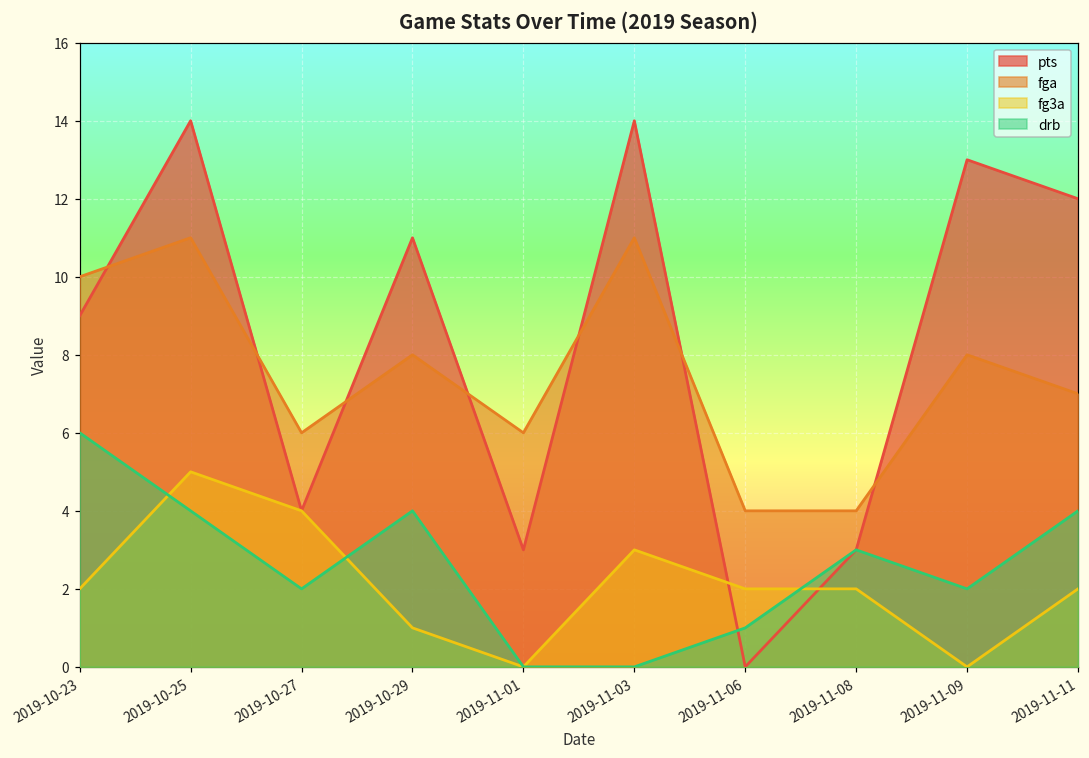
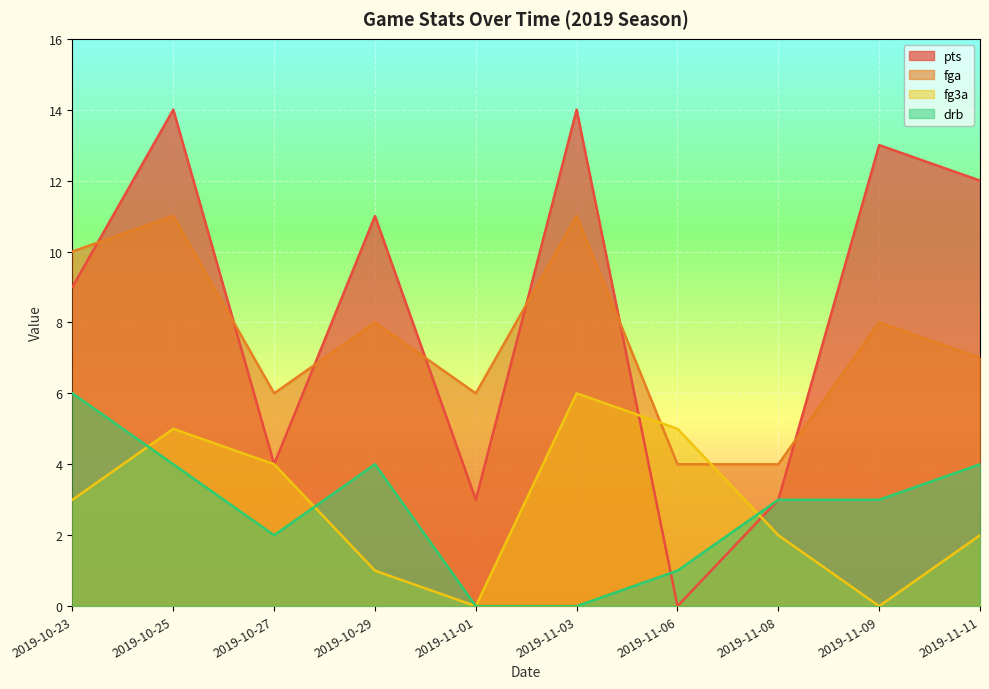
  {
    "fg3a": {
-     "2019-10-23": 2,
+     "2019-10-23": 3,
      "2019-10-25": 5,
      "2019-10-29": 1,
-     "2019-11-03": 3,
-     "2019-11-06": 2,
+     "2019-11-03": 6,
+     "2019-11-06": 5,
      "2019-11-08": 2,
      "2019-11-09": 0,
      "2019-11-11": 2
    },
    "drb": {
      "2019-10-23": 6,
      "2019-10-25": 4,
      "2019-10-27": 2,
      "2019-10-29": 4,
      "2019-11-03": 0,
      "2019-11-06": 1,
-     "2019-11-09": 2,
+     "2019-11-09": 3,
      "2019-11-11": 4
    }
  }
